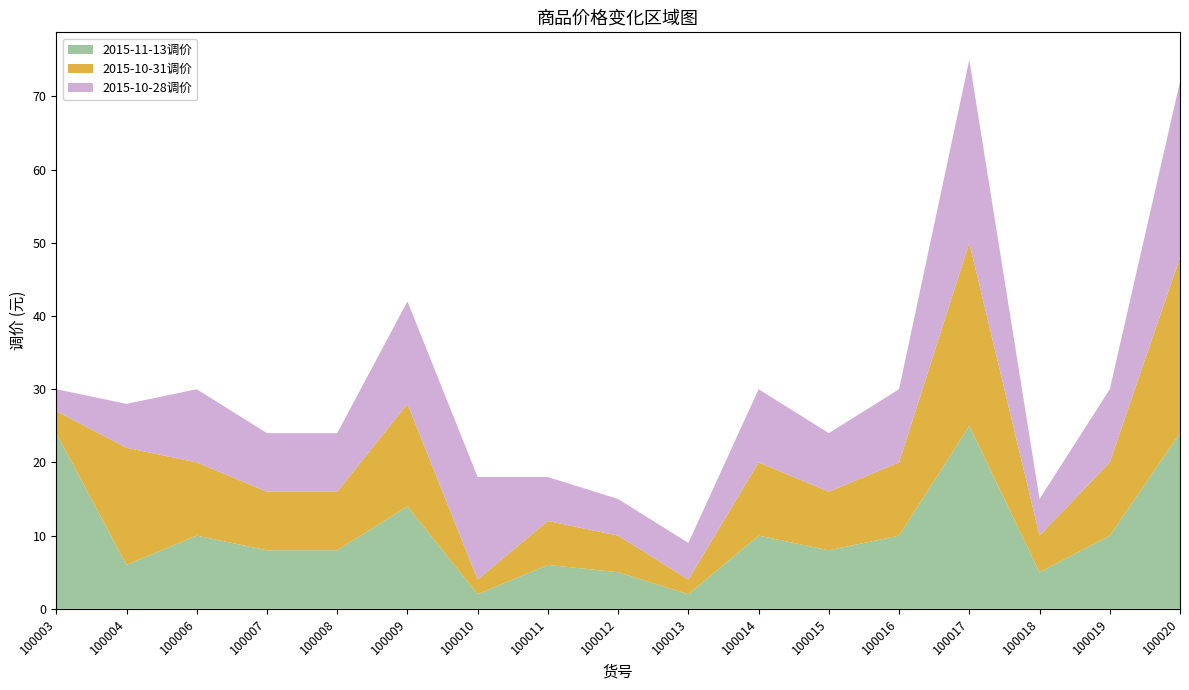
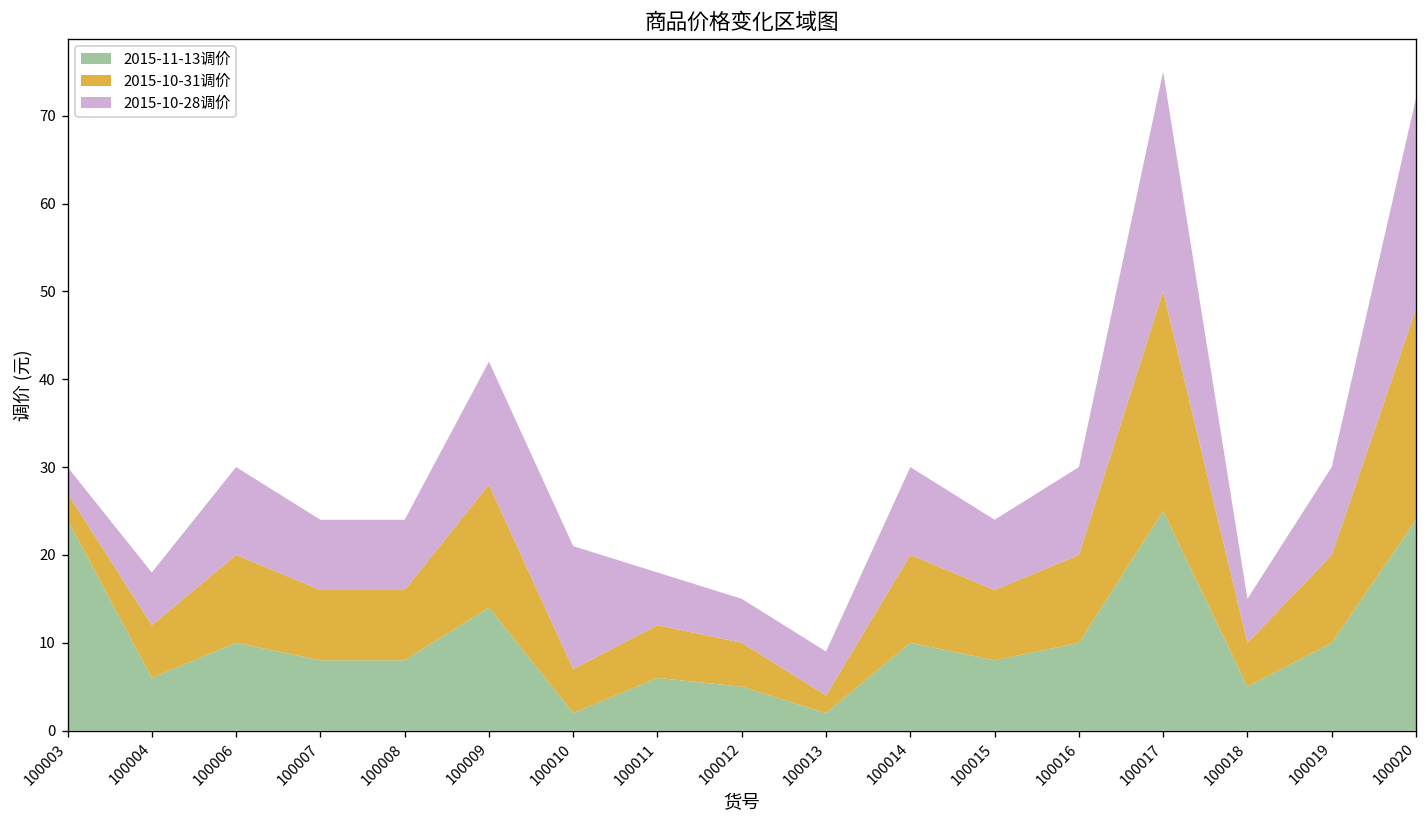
  {
    "2015-11-13调价": {
      "100003": 24,
      "100004": 6,
      "100006": 10,
      "100007": 8,
      "100008": 8,
      "100009": 14,
      "100010": 2,
      "100011": 6,
      "100012": 5,
      "100013": 2,
      "100014": 10,
      "100015": 8,
      "100016": 10,
      "100017": 25,
      "100018": 5,
      "100019": 10,
      "100020": 24
    },
    "2015-10-31调价": {
      "100003": 3,
-     "100004": 16,
+     "100004": 6,
      "100006": 10,
      "100007": 8,
      "100008": 8,
      "100009": 14,
-     "100010": 2,
+     "100010": 5,
      "100011": 6,
      "100012": 5,
      "100013": 2,
      "100014": 10,
      "100015": 8,
      "100016": 10,
      "100017": 25,
      "100018": 5,
      "100019": 10,
      "100020": 24
    },
    "2015-10-28调价": {
      "100003": 3,
      "100004": 6,
      "100006": 10,
      "100007": 8,
      "100008": 8,
      "100009": 14,
      "100010": 14,
      "100011": 6,
      "100012": 5,
      "100013": 5,
      "100014": 10,
      "100015": 8,
      "100016": 10,
      "100017": 25,
      "100018": 5,
      "100019": 10,
      "100020": 24
    }
  }
